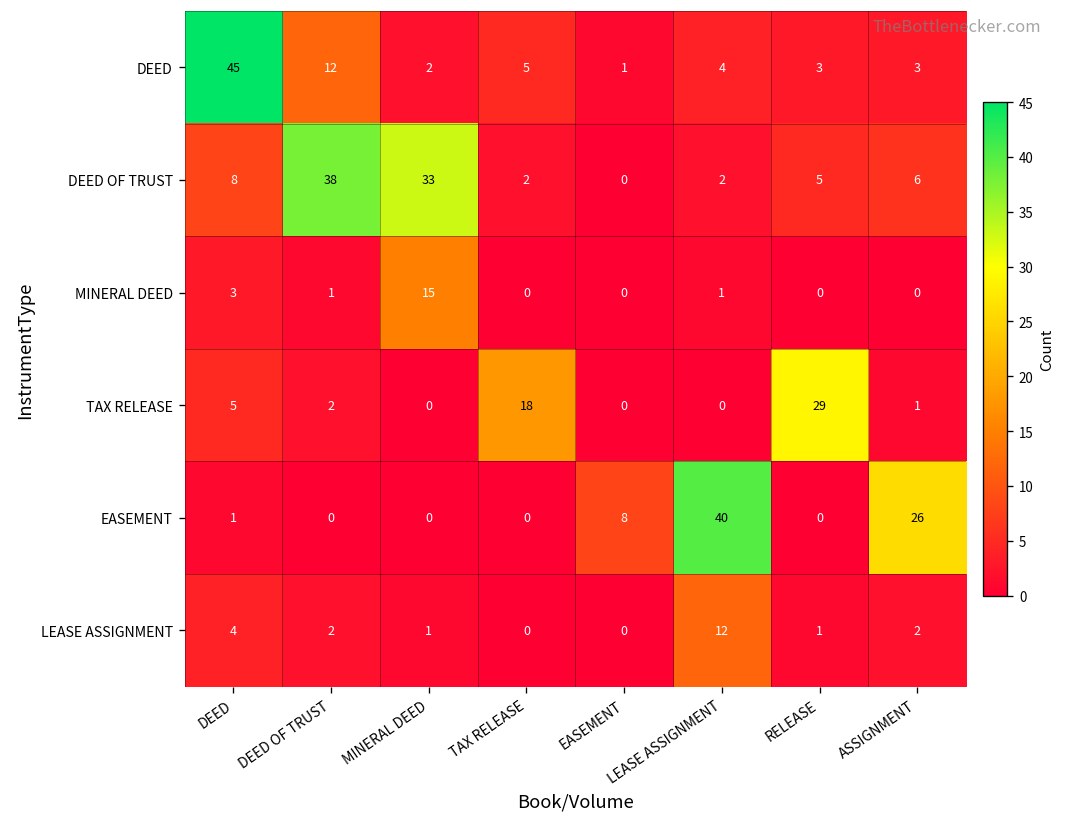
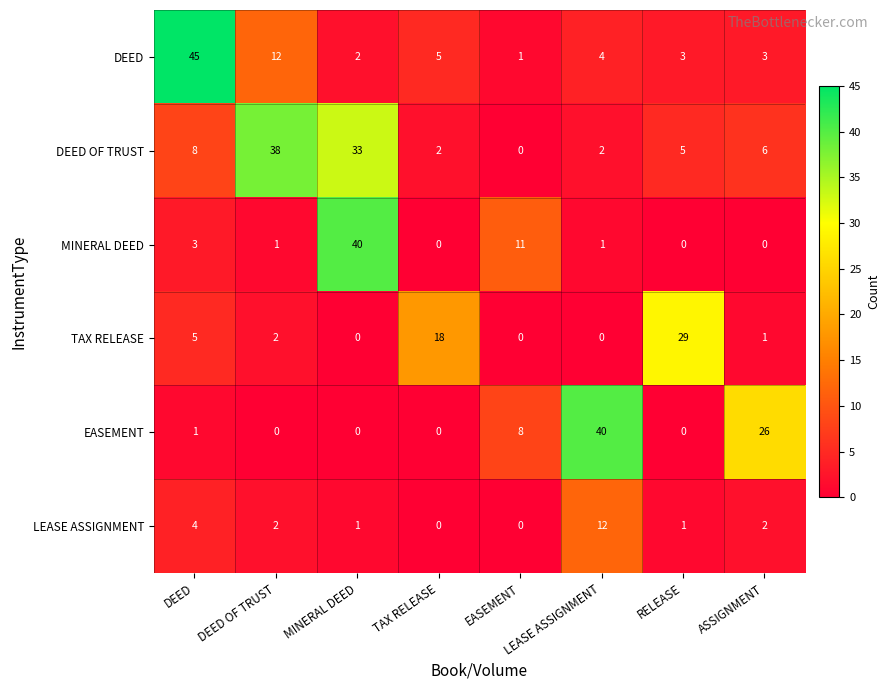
  {
    "DEED": {
      "DEED": 45,
      "DEED OF TRUST": 12,
      "MINERAL DEED": 2,
      "TAX RELEASE": 5,
      "EASEMENT": 1,
      "LEASE ASSIGNMENT": 4,
      "RELEASE": 3,
      "ASSIGNMENT": 3
    },
    "DEED OF TRUST": {
      "DEED": 8,
      "DEED OF TRUST": 38,
      "MINERAL DEED": 33,
      "TAX RELEASE": 2,
      "EASEMENT": 0,
      "LEASE ASSIGNMENT": 2,
      "RELEASE": 5,
      "ASSIGNMENT": 6
    },
    "MINERAL DEED": {
      "DEED": 3,
      "DEED OF TRUST": 1,
-     "MINERAL DEED": 15,
+     "MINERAL DEED": 40,
      "TAX RELEASE": 0,
-     "EASEMENT": 0,
+     "EASEMENT": 11,
      "LEASE ASSIGNMENT": 1,
      "RELEASE": 0,
      "ASSIGNMENT": 0
    },
    "TAX RELEASE": {
      "DEED": 5,
      "DEED OF TRUST": 2,
      "MINERAL DEED": 0,
      "TAX RELEASE": 18,
      "EASEMENT": 0,
      "LEASE ASSIGNMENT": 0,
      "RELEASE": 29,
      "ASSIGNMENT": 1
    },
    "EASEMENT": {
      "DEED": 1,
      "DEED OF TRUST": 0,
      "MINERAL DEED": 0,
      "TAX RELEASE": 0,
      "EASEMENT": 8,
      "LEASE ASSIGNMENT": 40,
      "RELEASE": 0,
      "ASSIGNMENT": 26
    },
    "LEASE ASSIGNMENT": {
      "DEED": 4,
      "DEED OF TRUST": 2,
      "MINERAL DEED": 1,
      "TAX RELEASE": 0,
      "EASEMENT": 0,
      "LEASE ASSIGNMENT": 12,
      "RELEASE": 1,
      "ASSIGNMENT": 2
    }
  }
